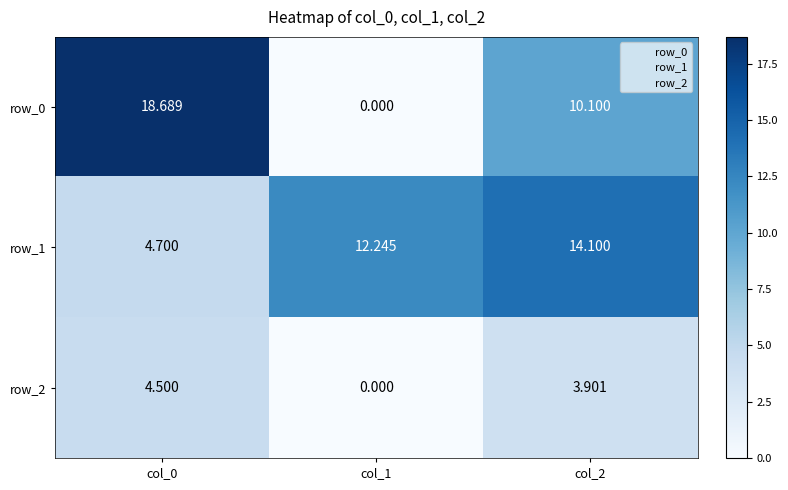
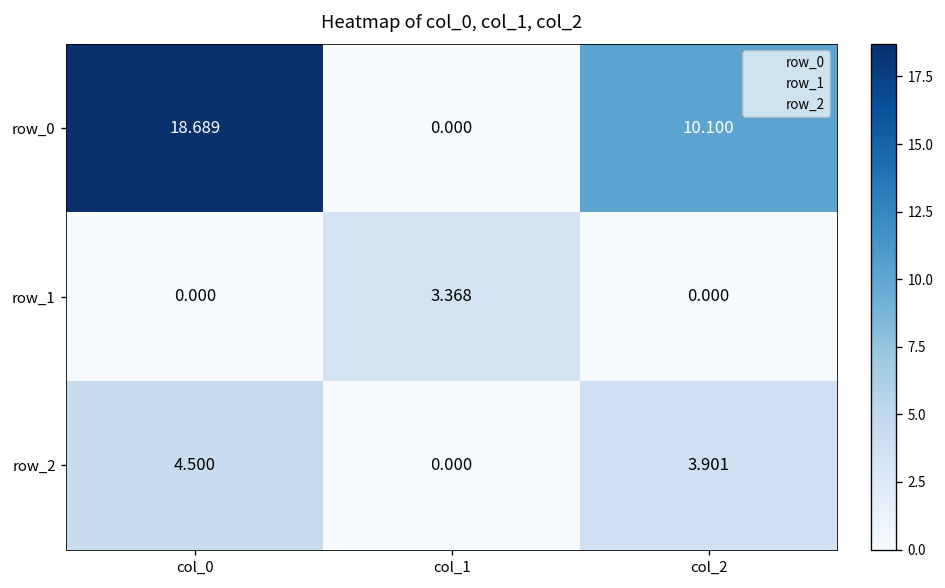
  {
    "row_0": {
      "col_0": 18.689,
      "col_1": 0.000,
      "col_2": 10.100
    },
    "row_1": {
-     "col_0": 4.700,
-     "col_1": 12.245,
-     "col_2": 14.100
+     "col_0": 0.000,
+     "col_1": 3.368,
+     "col_2": 0.000
    },
    "row_2": {
      "col_0": 4.500,
      "col_1": 0.000,
      "col_2": 3.901
    }
  }
